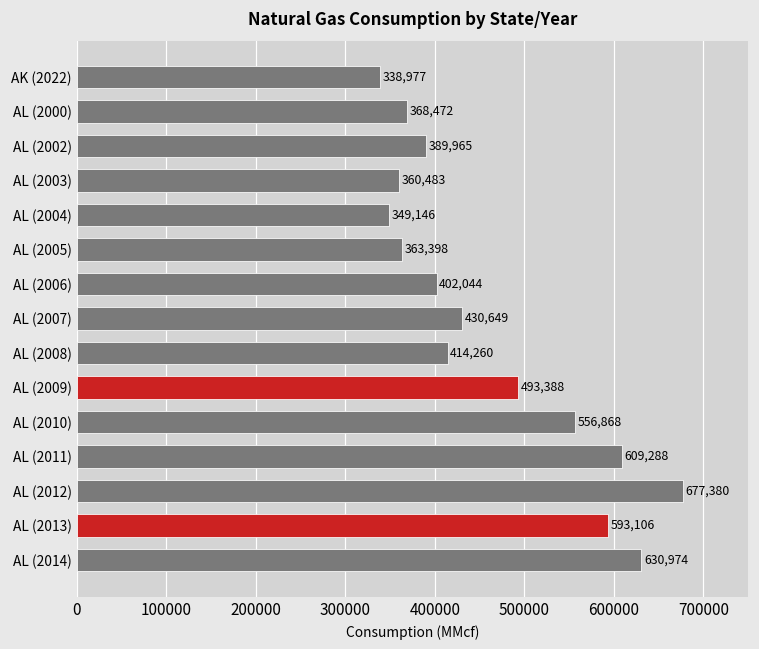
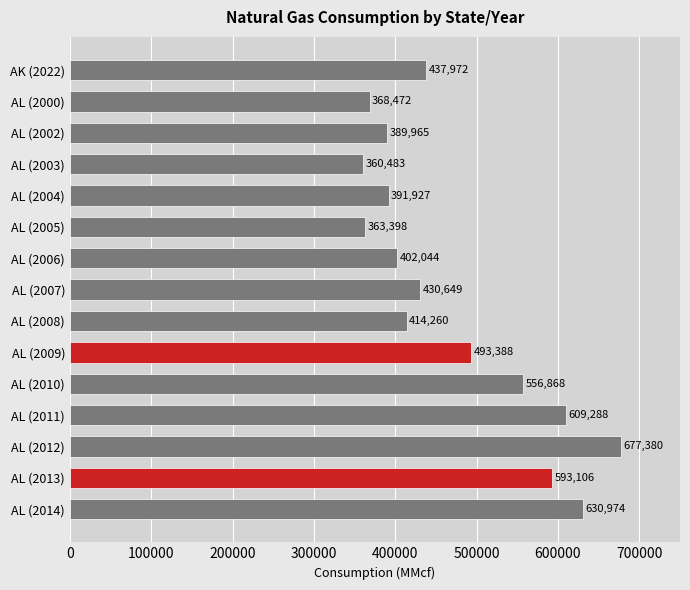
  {
-   "AK (2022)": "338,977",
+   "AK (2022)": "437,972",
    "AL (2000)": "368,472",
    "AL (2002)": "389,965",
    "AL (2003)": "360,483",
-   "AL (2004)": "349,146",
+   "AL (2004)": "391,927",
    "AL (2005)": "363,398",
    "AL (2006)": "402,044",
    "AL (2007)": "430,649",
    "AL (2008)": "414,260",
    "AL (2009)": "493,388",
    "AL (2010)": "556,868",
    "AL (2011)": "609,288",
    "AL (2012)": "677,380",
    "AL (2013)": "593,106",
    "AL (2014)": "630,974"
  }
